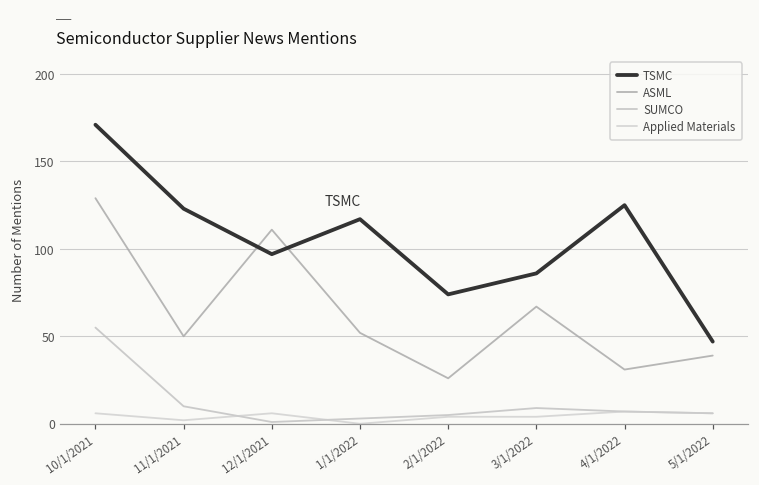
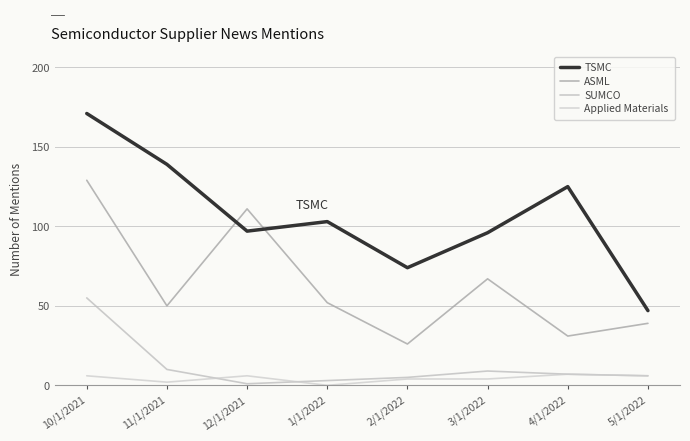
  {
    "TSMC": {
      "10/1/2021": 171,
-     "11/1/2021": 123,
+     "11/1/2021": 139,
      "12/1/2021": 97,
-     "1/1/2022": 117,
+     "1/1/2022": 103,
      "2/1/2022": 74,
-     "3/1/2022": 86,
+     "3/1/2022": 96,
      "4/1/2022": 125,
      "5/1/2022": 47
    }
  }
